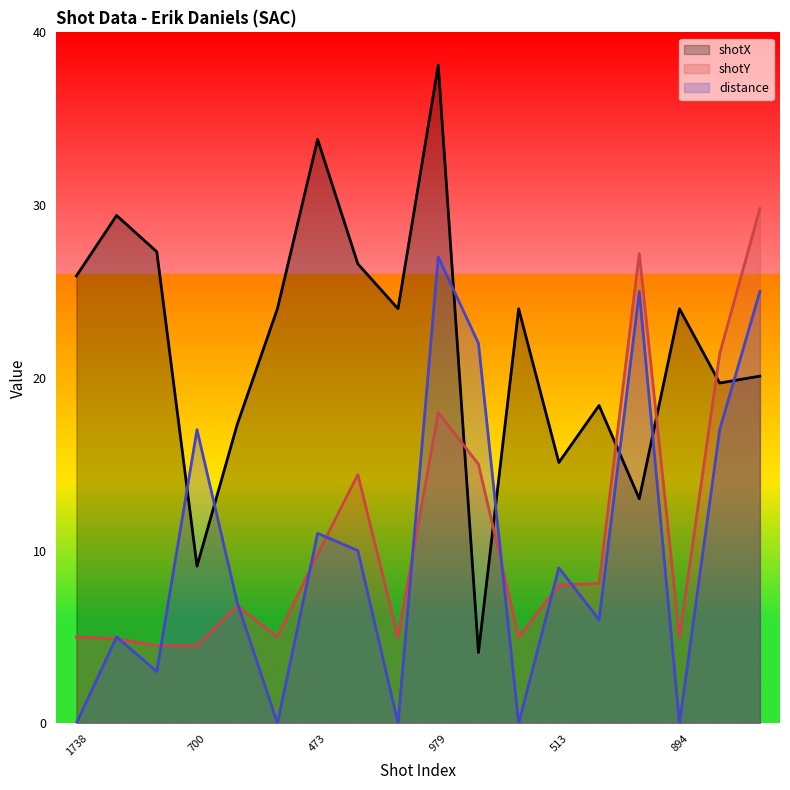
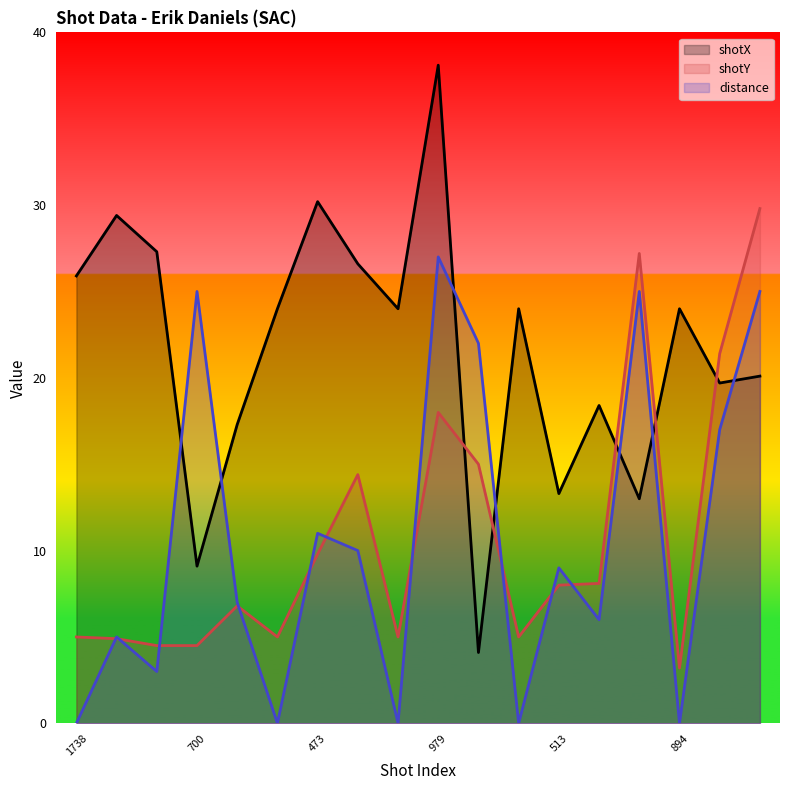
  {
    "shotX": {
      "1738": 25.9,
      "700": 9.1,
-     "473": 33.8,
+     "473": 30.2,
      "979": 38.1,
-     "513": 15.1,
+     "513": 13.3,
      "894": 24.0
    },
    "shotY": {
      "1738": 5.0,
      "700": 4.5,
      "473": 9.8,
      "979": 18.0,
      "513": 8.0,
-     "894": 5.0
+     "894": 3.2
    },
    "distance": {
      "1738": 0,
-     "700": 17,
+     "700": 25,
      "473": 11,
      "979": 27,
      "513": 9,
      "894": 0
    }
  }
